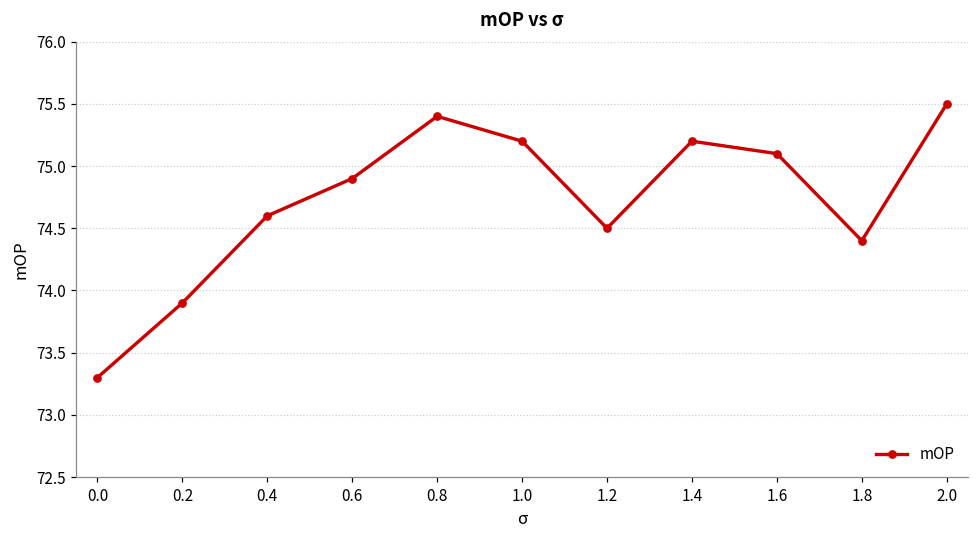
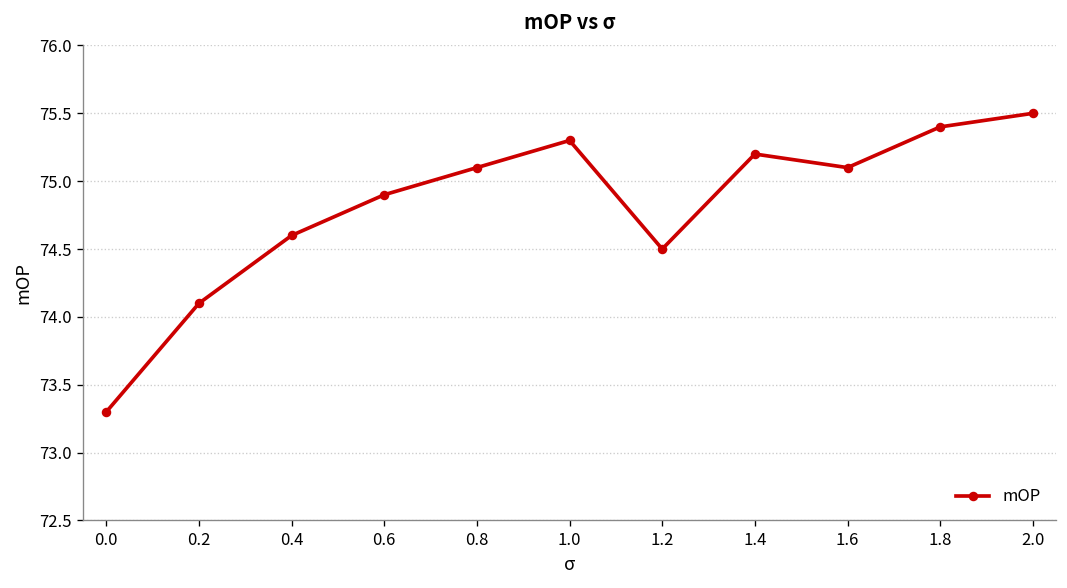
  {
    "0.0": 73.3,
-   "0.2": 73.9,
+   "0.2": 74.1,
    "0.4": 74.6,
    "0.6": 74.9,
-   "0.8": 75.4,
-   "1.0": 75.2,
+   "0.8": 75.1,
+   "1.0": 75.3,
    "1.2": 74.5,
    "1.4": 75.2,
    "1.6": 75.1,
-   "1.8": 74.4,
+   "1.8": 75.4,
    "2.0": 75.5
  }
